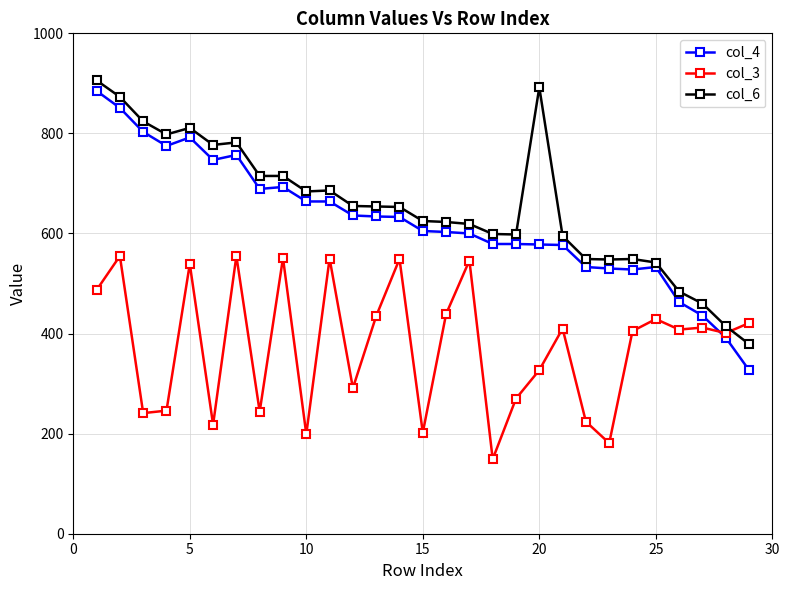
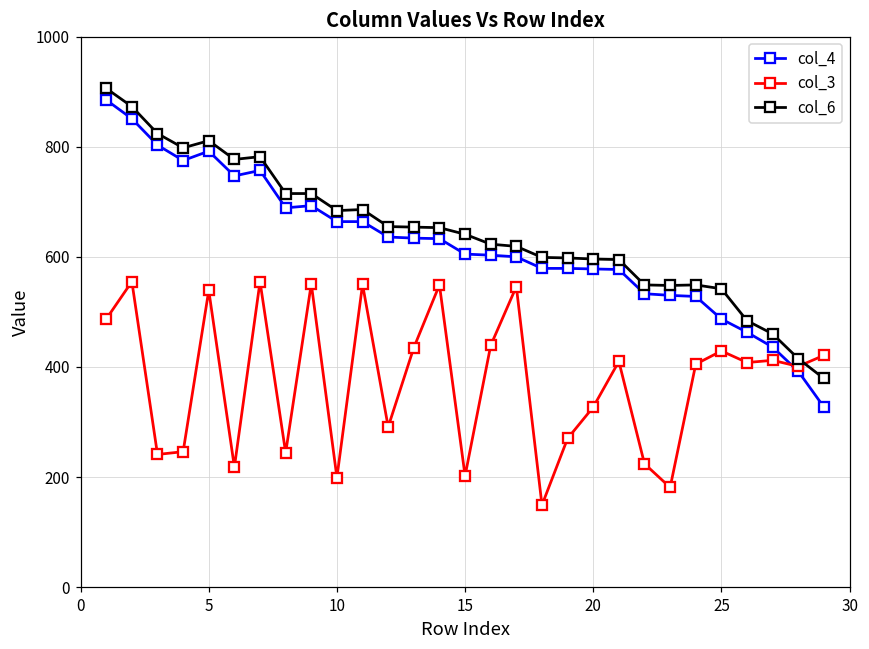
  {
    "col_4": {
      "5": 790,
      "10": 660,
      "15": 610,
      "20": 580,
-     "25": 530
+     "25": 490
    },
    "col_3": {
      "5": 540,
      "10": 200,
      "15": 200,
      "20": 330,
      "25": 430
    },
    "col_6": {
      "5": 810,
      "10": 680,
-     "15": 630,
-     "20": 890,
+     "15": 640,
+     "20": 600,
      "25": 540
    }
  }
